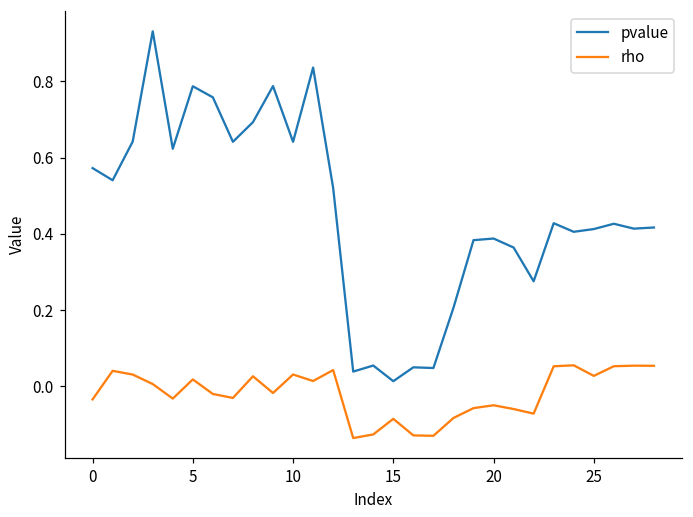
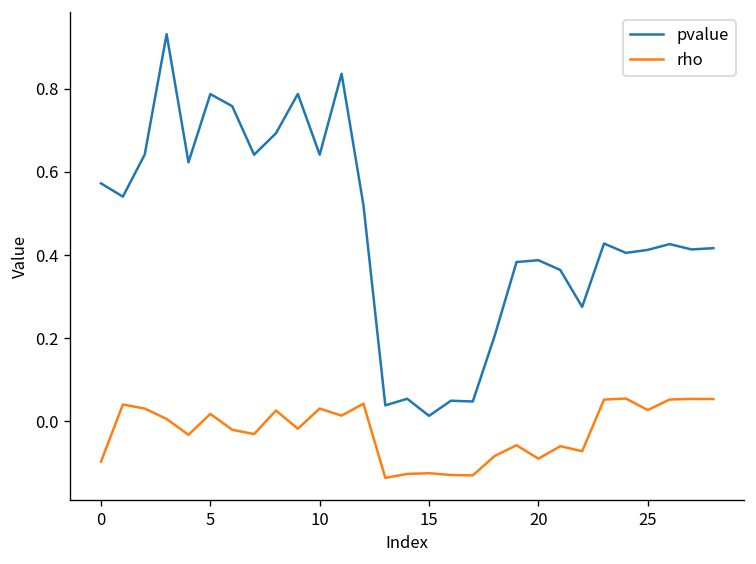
  {
    "pvalue": {
      "0": 0.57,
      "5": 0.79,
      "10": 0.64,
      "15": 0.01,
      "20": 0.39,
      "25": 0.41
    },
    "rho": {
-     "0": -0.03,
+     "0": -0.10,
      "5": 0.02,
      "10": 0.03,
-     "15": -0.09,
-     "20": -0.05,
+     "15": -0.12,
+     "20": -0.09,
      "25": 0.03
    }
  }
